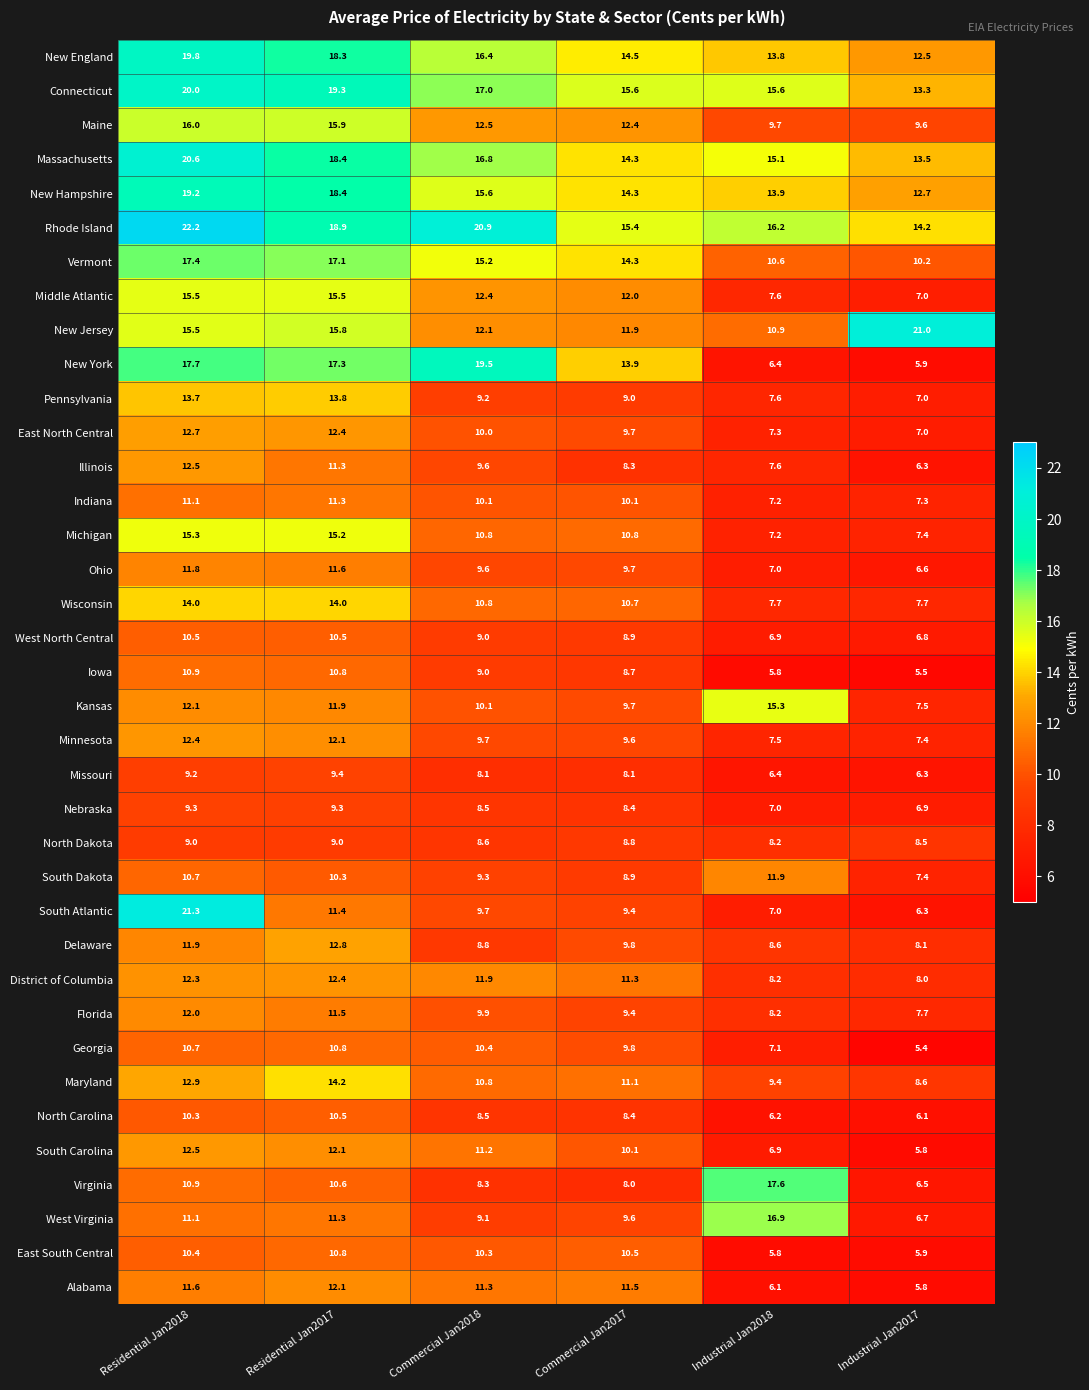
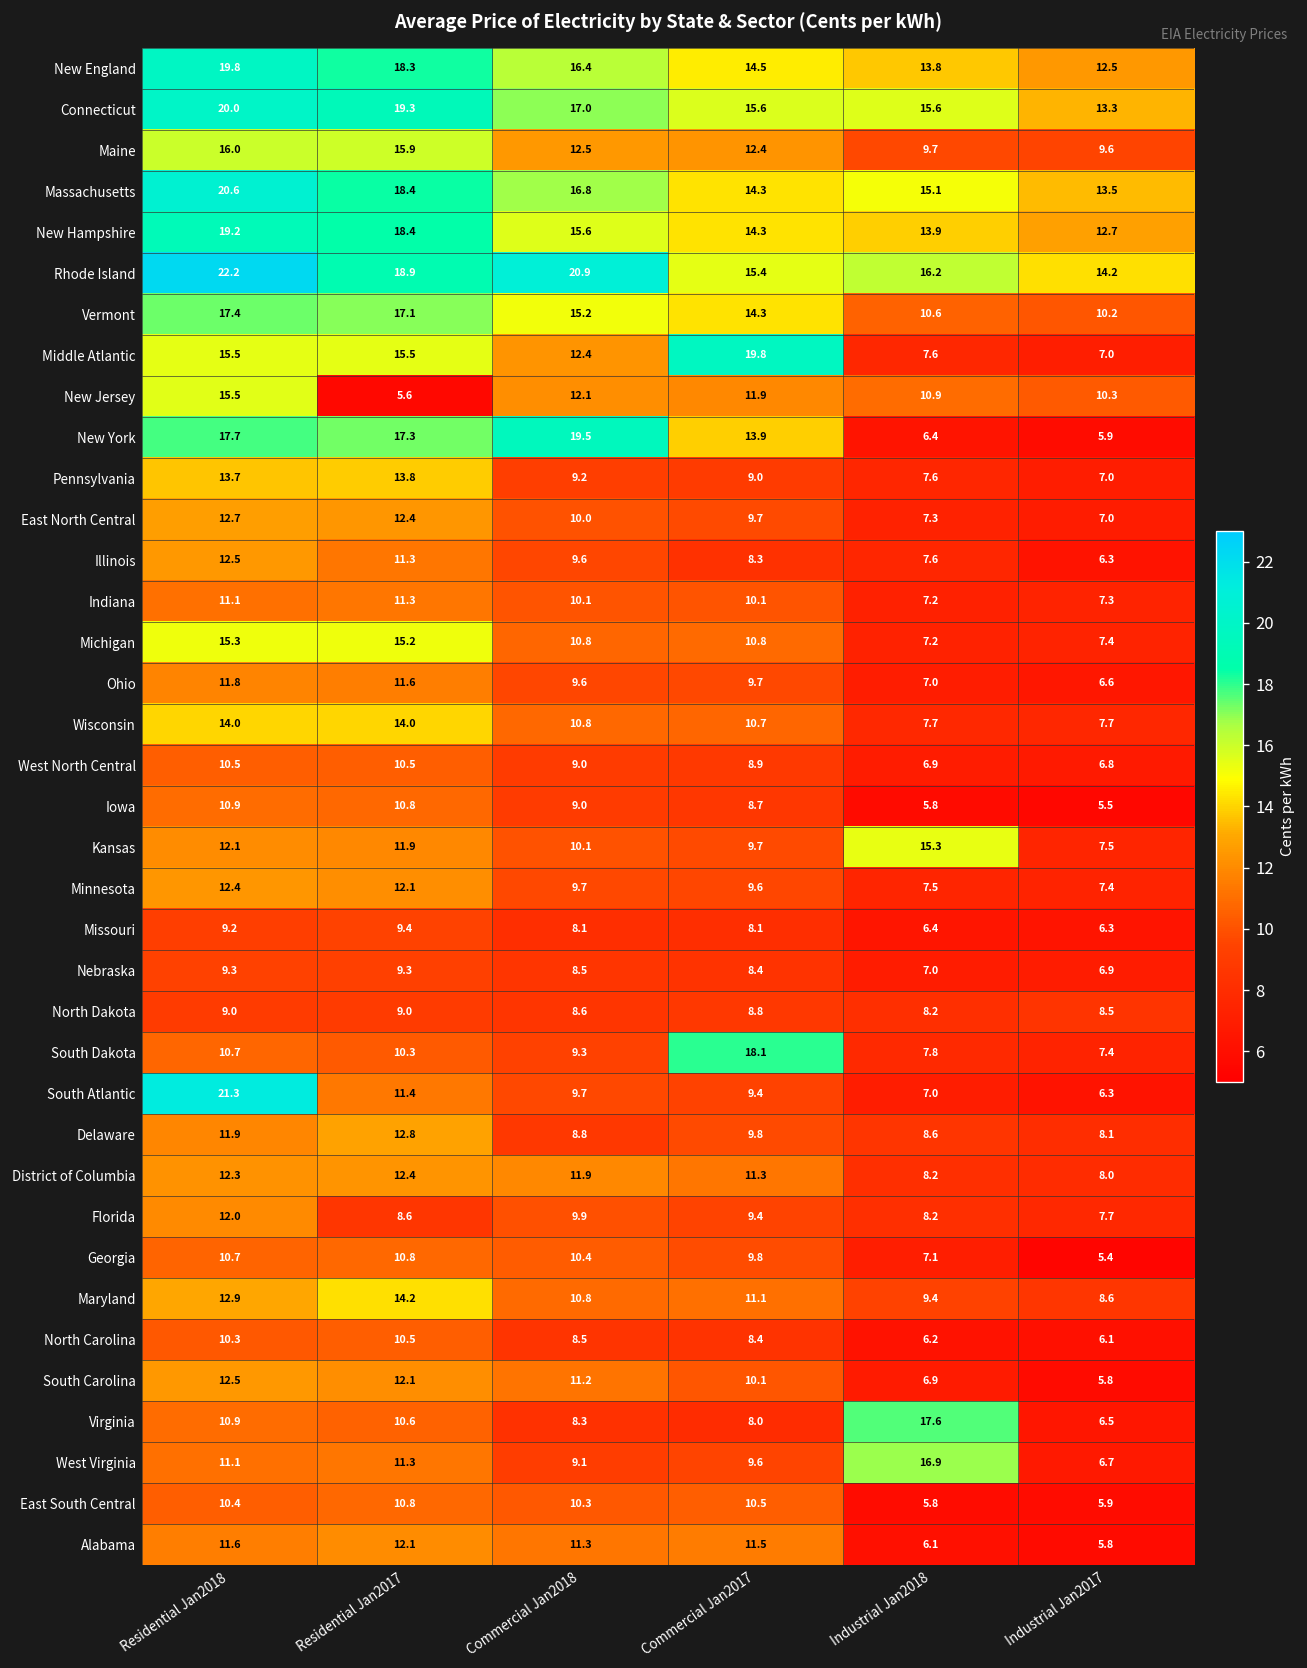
  {
    "Middle Atlantic": {
      "Residential Jan2018": 15.5,
      "Residential Jan2017": 15.5,
      "Commercial Jan2018": 12.4,
-     "Commercial Jan2017": 12.0,
+     "Commercial Jan2017": 19.8,
      "Industrial Jan2018": 7.6,
      "Industrial Jan2017": 7.0
    },
    "New Jersey": {
      "Residential Jan2018": 15.5,
-     "Residential Jan2017": 15.8,
+     "Residential Jan2017": 5.6,
      "Commercial Jan2018": 12.1,
      "Commercial Jan2017": 11.9,
      "Industrial Jan2018": 10.9,
-     "Industrial Jan2017": 21.0
+     "Industrial Jan2017": 10.3
    },
    "South Dakota": {
      "Residential Jan2018": 10.7,
      "Residential Jan2017": 10.3,
      "Commercial Jan2018": 9.3,
-     "Commercial Jan2017": 8.9,
-     "Industrial Jan2018": 11.9,
+     "Commercial Jan2017": 18.1,
+     "Industrial Jan2018": 7.8,
      "Industrial Jan2017": 7.4
    },
    "Florida": {
      "Residential Jan2018": 12.0,
-     "Residential Jan2017": 11.5,
+     "Residential Jan2017": 8.6,
      "Commercial Jan2018": 9.9,
      "Commercial Jan2017": 9.4,
      "Industrial Jan2018": 8.2,
      "Industrial Jan2017": 7.7
    }
  }
